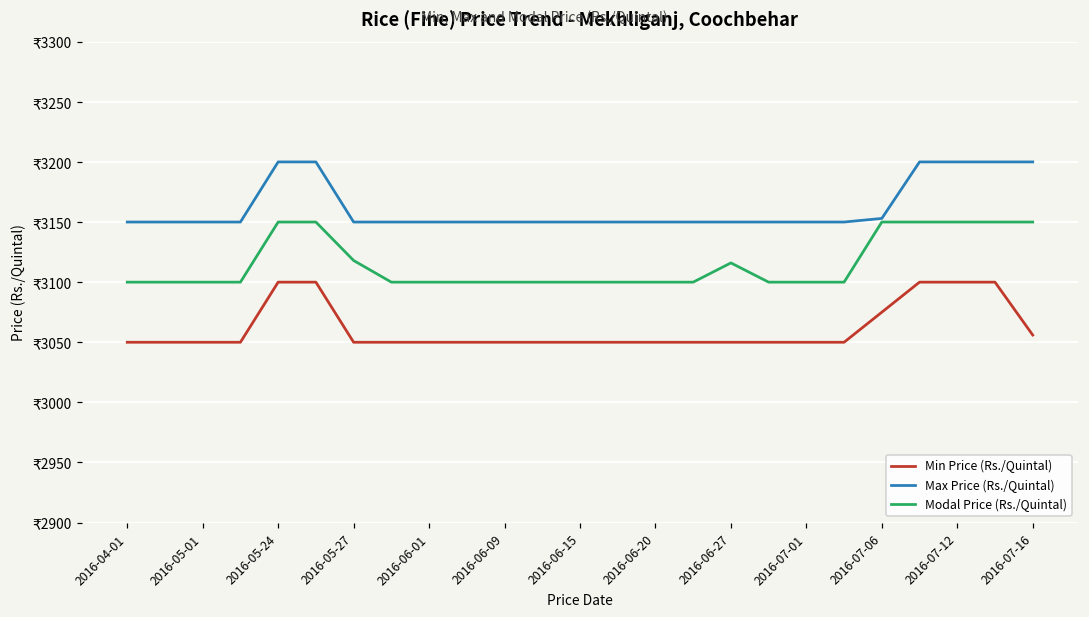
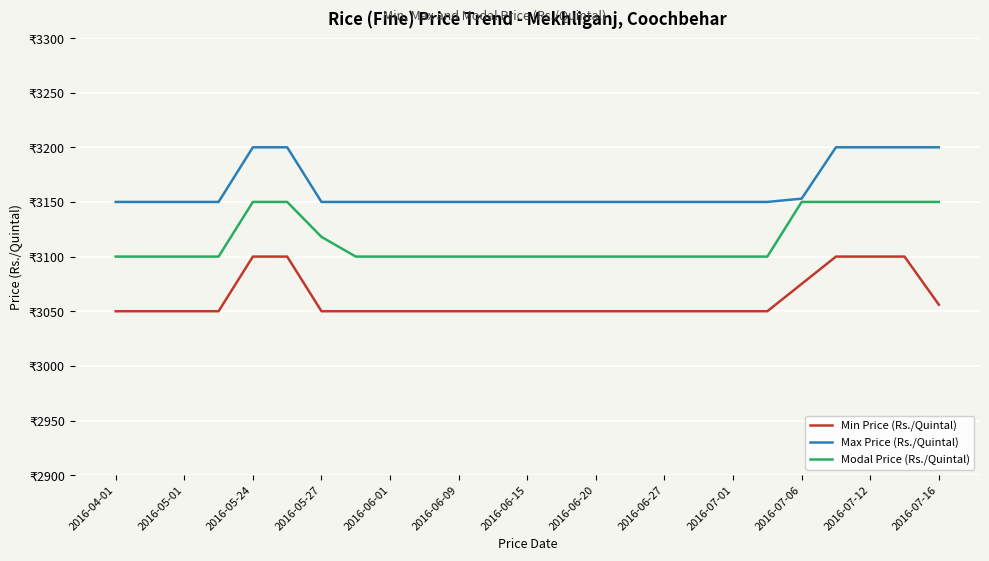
  {
    "Min Price (Rs./Quintal)": {
      "2016-04-01": "₹3050",
      "2016-05-01": "₹3050",
      "2016-05-24": "₹3100",
      "2016-05-27": "₹3050",
      "2016-06-01": "₹3050",
      "2016-06-09": "₹3050",
      "2016-06-15": "₹3050",
      "2016-06-20": "₹3050",
      "2016-06-27": "₹3050",
      "2016-07-01": "₹3050",
      "2016-07-06": "₹3075",
      "2016-07-12": "₹3100",
      "2016-07-16": "₹3056"
    },
    "Max Price (Rs./Quintal)": {
      "2016-04-01": "₹3150",
      "2016-05-01": "₹3150",
      "2016-05-24": "₹3200",
      "2016-05-27": "₹3150",
      "2016-06-01": "₹3150",
      "2016-06-09": "₹3150",
      "2016-06-15": "₹3150",
      "2016-06-20": "₹3150",
      "2016-06-27": "₹3150",
      "2016-07-01": "₹3150",
      "2016-07-06": "₹3153",
      "2016-07-12": "₹3200",
      "2016-07-16": "₹3200"
    },
    "Modal Price (Rs./Quintal)": {
      "2016-04-01": "₹3100",
      "2016-05-01": "₹3100",
      "2016-05-24": "₹3150",
      "2016-05-27": "₹3118",
      "2016-06-01": "₹3100",
      "2016-06-09": "₹3100",
      "2016-06-15": "₹3100",
      "2016-06-20": "₹3100",
-     "2016-06-27": "₹3116",
+     "2016-06-27": "₹3100",
      "2016-07-01": "₹3100",
      "2016-07-06": "₹3150",
      "2016-07-12": "₹3150",
      "2016-07-16": "₹3150"
    }
  }
